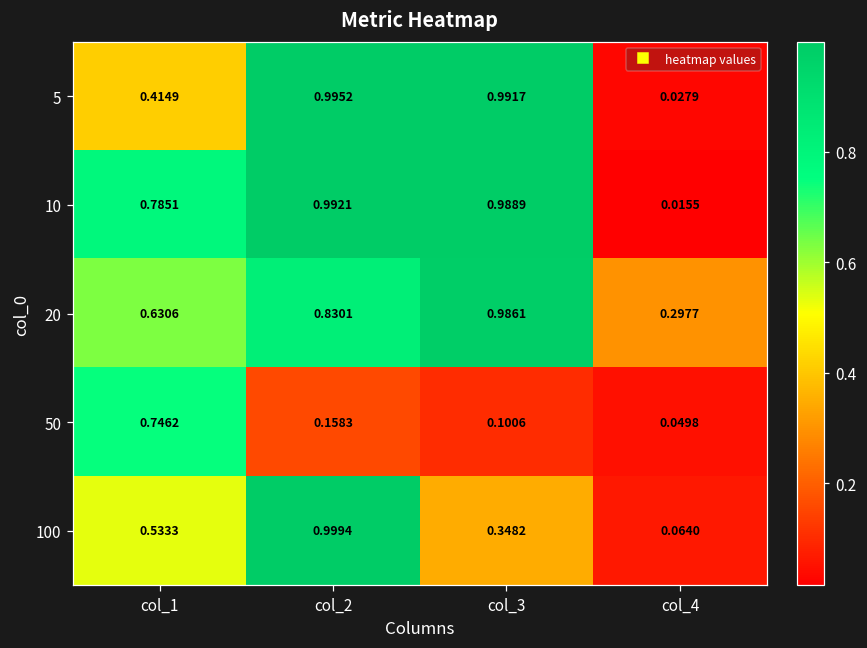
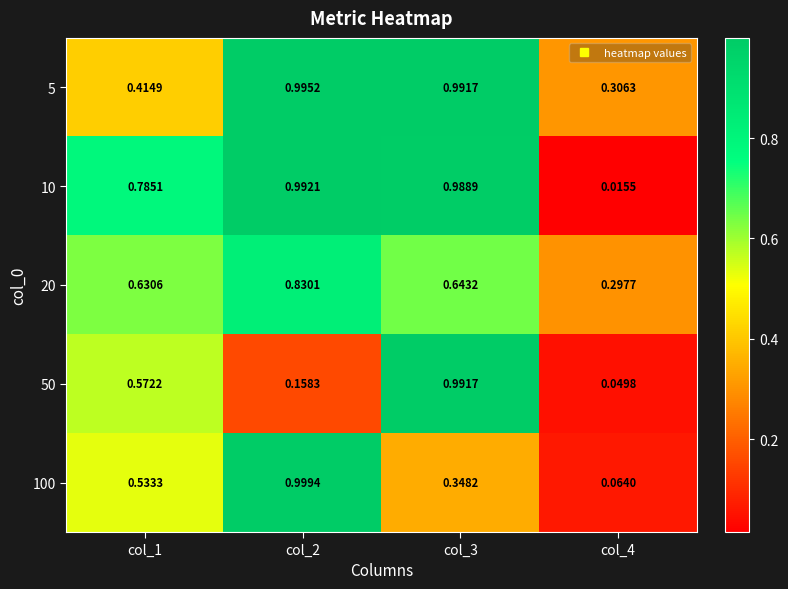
  {
    "5": {
      "col_1": 0.4149,
      "col_2": 0.9952,
      "col_3": 0.9917,
-     "col_4": 0.0279
+     "col_4": 0.3063
    },
    "10": {
      "col_1": 0.7851,
      "col_2": 0.9921,
      "col_3": 0.9889,
      "col_4": 0.0155
    },
    "20": {
      "col_1": 0.6306,
      "col_2": 0.8301,
-     "col_3": 0.9861,
+     "col_3": 0.6432,
      "col_4": 0.2977
    },
    "50": {
-     "col_1": 0.7462,
+     "col_1": 0.5722,
      "col_2": 0.1583,
-     "col_3": 0.1006,
+     "col_3": 0.9917,
      "col_4": 0.0498
    },
    "100": {
      "col_1": 0.5333,
      "col_2": 0.9994,
      "col_3": 0.3482,
      "col_4": 0.0640
    }
  }
